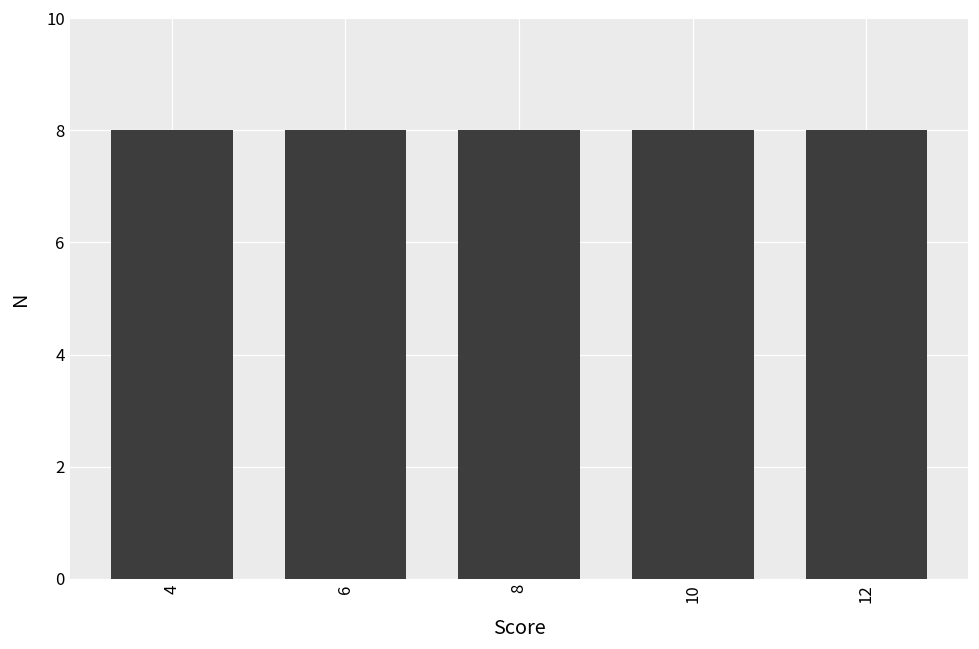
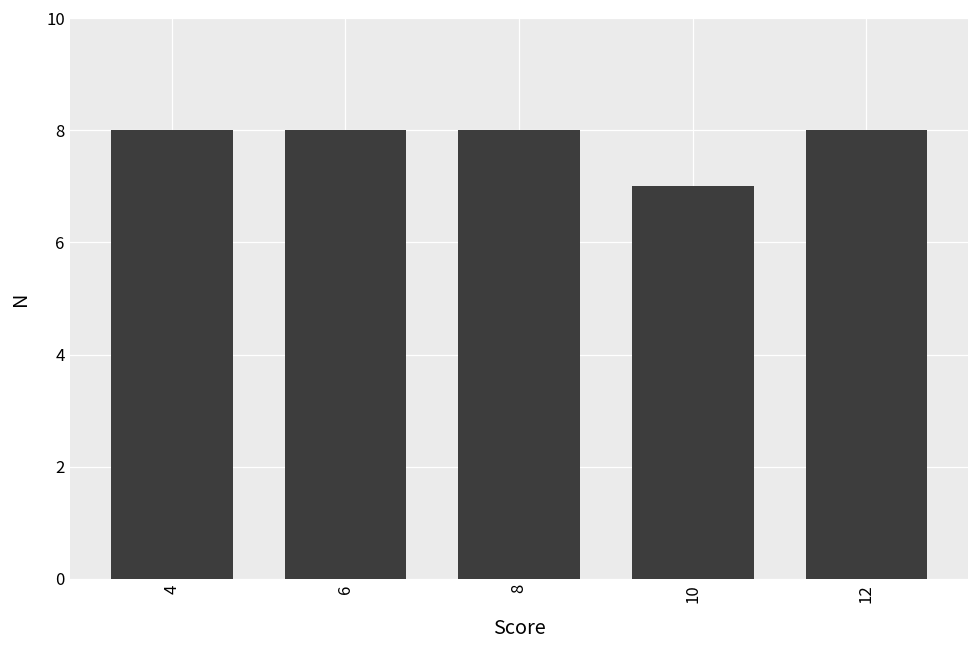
  {
    "4": 8,
    "6": 8,
    "8": 8,
-   "10": 8,
+   "10": 7,
    "12": 8
  }
